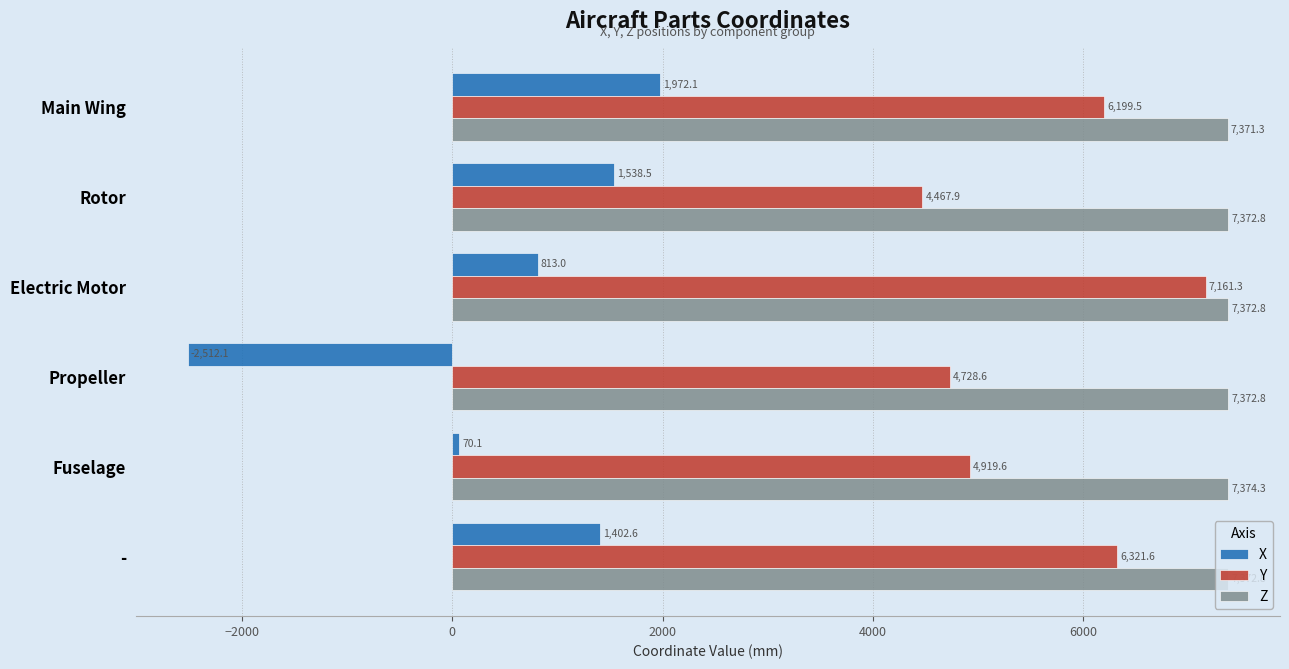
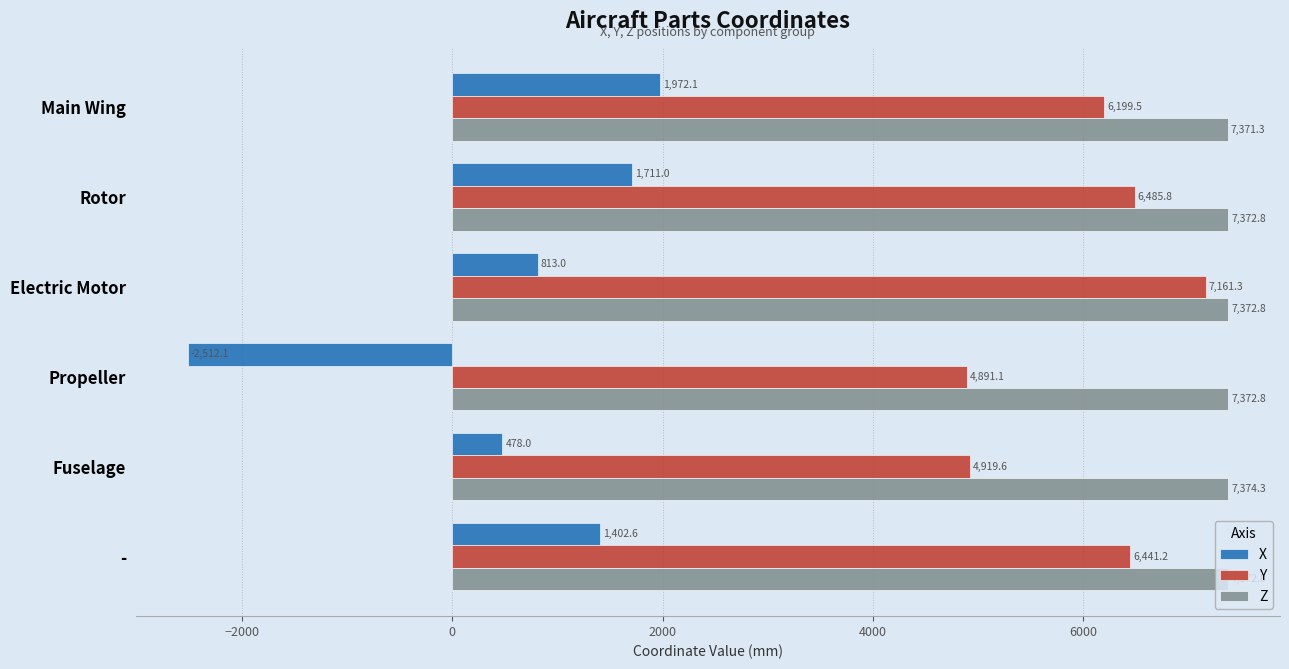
  {
    "X": {
      "Main Wing": "1,972.1",
-     "Rotor": "1,538.5",
+     "Rotor": "1,711.0",
      "Electric Motor": "813.0",
      "Propeller": "-2,512.1",
-     "Fuselage": "70.1",
+     "Fuselage": "478.0",
      "-": "1,402.6"
    },
    "Y": {
      "Main Wing": "6,199.5",
-     "Rotor": "4,467.9",
+     "Rotor": "6,485.8",
      "Electric Motor": "7,161.3",
-     "Propeller": "4,728.6",
+     "Propeller": "4,891.1",
      "Fuselage": "4,919.6",
-     "-": "6,321.6"
+     "-": "6,441.2"
    },
    "Z": {
      "Main Wing": "7,371.3",
      "Rotor": "7,372.8",
      "Electric Motor": "7,372.8",
      "Propeller": "7,372.8",
      "Fuselage": "7,374.3"
    }
  }
